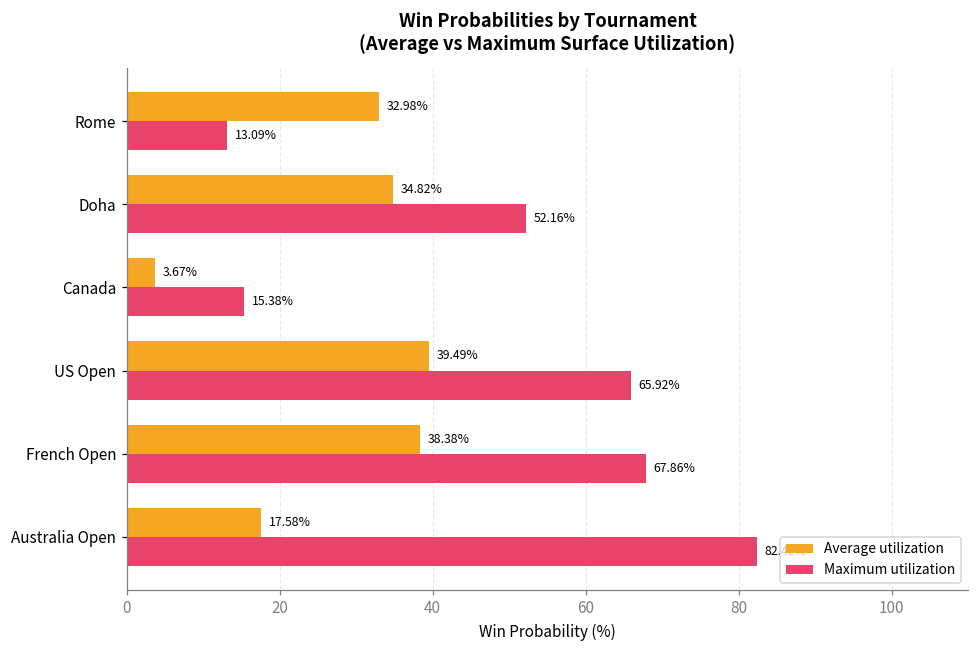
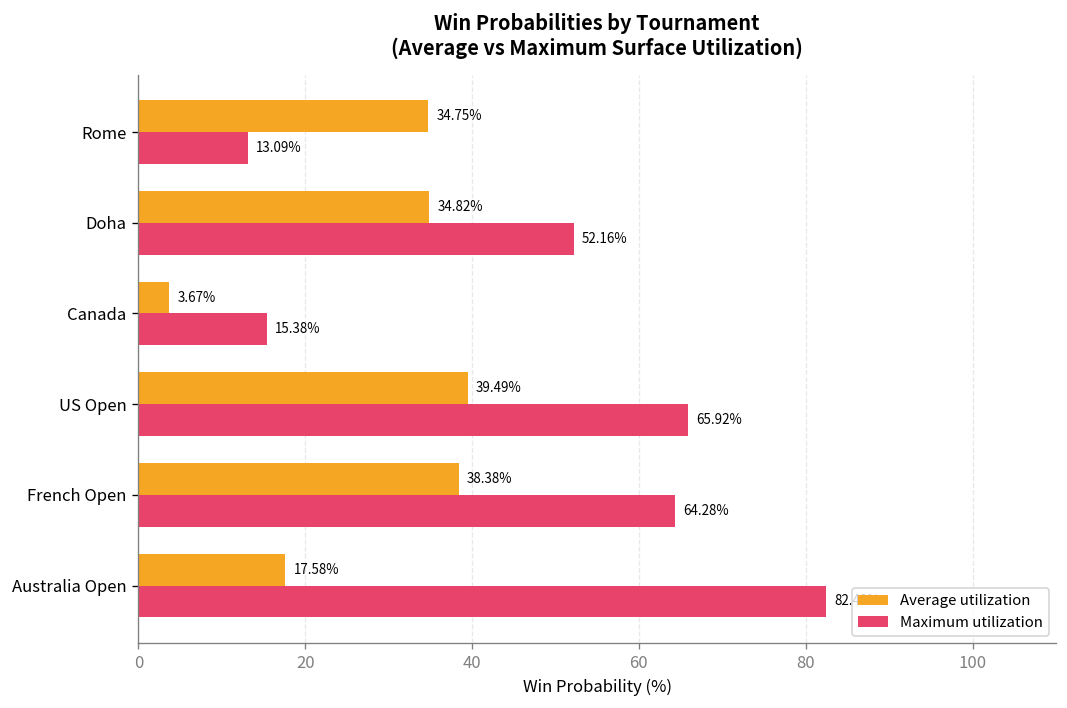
  {
    "Average utilization": {
-     "Rome": "32.98%",
+     "Rome": "34.75%",
      "Doha": "34.82%",
      "Canada": "3.67%",
      "US Open": "39.49%",
      "French Open": "38.38%",
      "Australia Open": "17.58%"
    },
    "Maximum utilization": {
      "Rome": "13.09%",
      "Doha": "52.16%",
      "Canada": "15.38%",
      "US Open": "65.92%",
-     "French Open": "67.86%"
+     "French Open": "64.28%"
    }
  }
